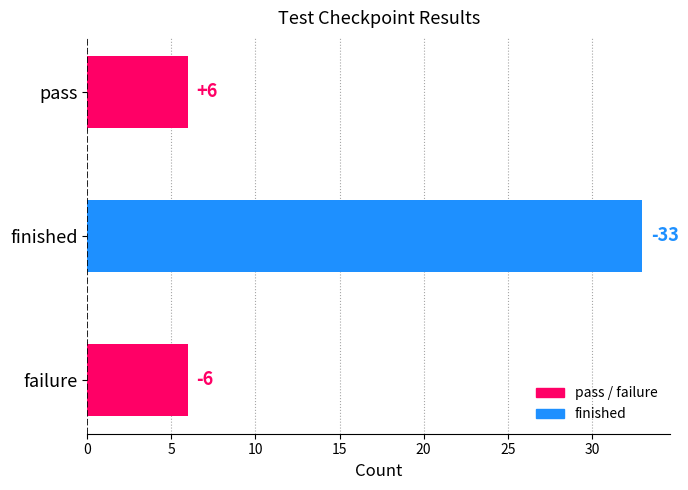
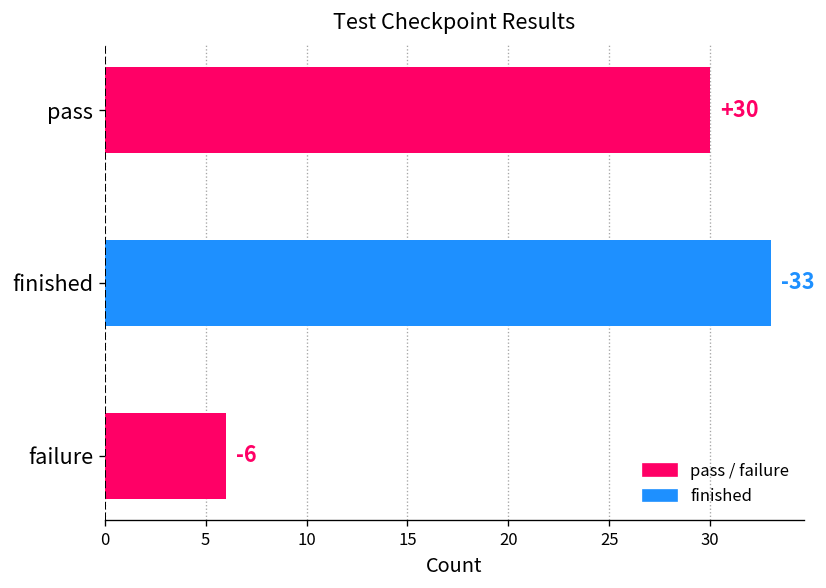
  {
-   "pass": "+6"
+   "pass": "+30"
  }
